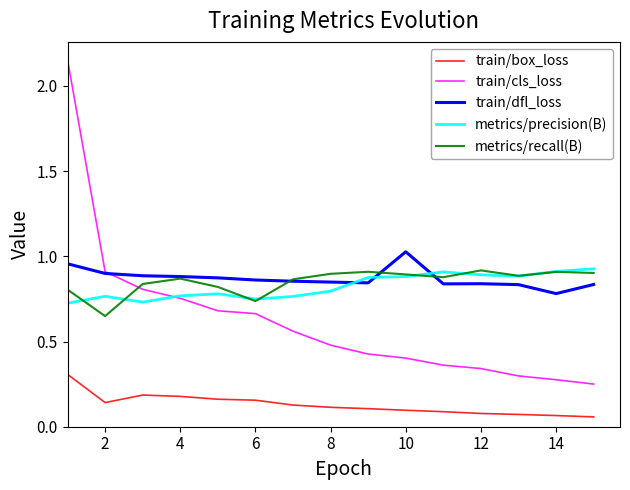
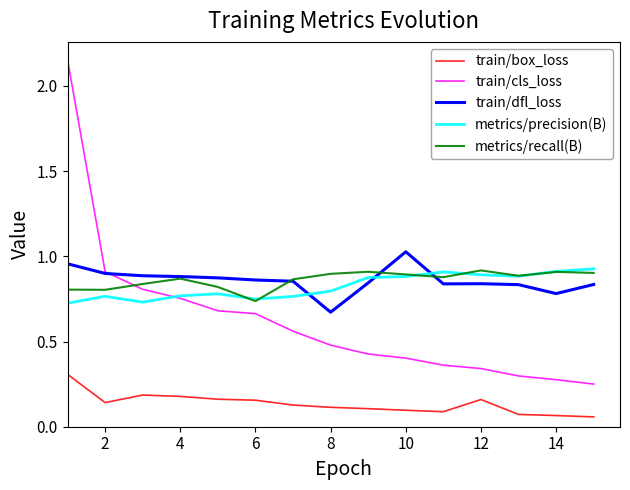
  {
    "train/box_loss": {
      "2": 0.14,
      "4": 0.18,
      "6": 0.16,
      "8": 0.11,
      "10": 0.10,
-     "12": 0.08,
+     "12": 0.16,
      "14": 0.07
    },
    "train/cls_loss": {
      "6": 0.66,
      "8": 0.48,
      "10": 0.40,
      "12": 0.34,
      "14": 0.28
    },
    "train/dfl_loss": {
      "6": 0.86,
-     "8": 0.85,
+     "8": 0.67,
      "10": 1.03,
      "12": 0.84,
      "14": 0.78
    },
    "metrics/precision(B)": {
      "2": 0.77,
      "8": 0.80,
      "12": 0.89
    },
    "metrics/recall(B)": {
-     "2": 0.65,
+     "2": 0.80,
      "8": 0.90,
      "12": 0.92
    }
  }
